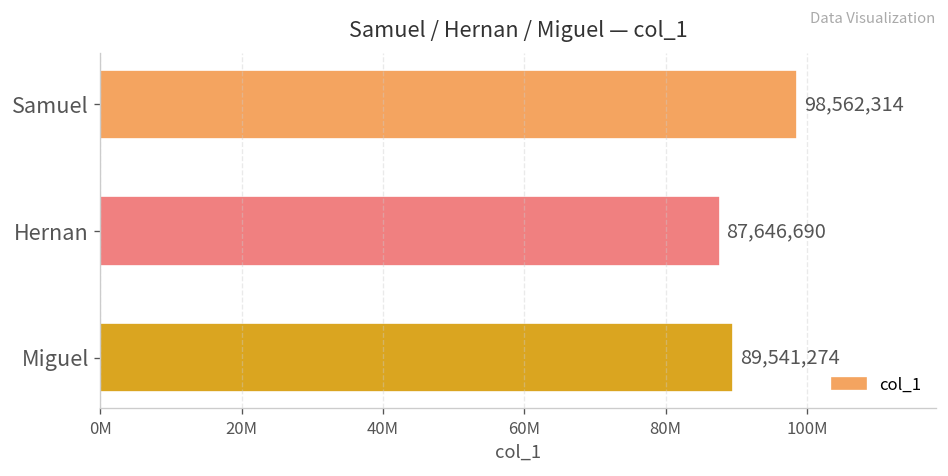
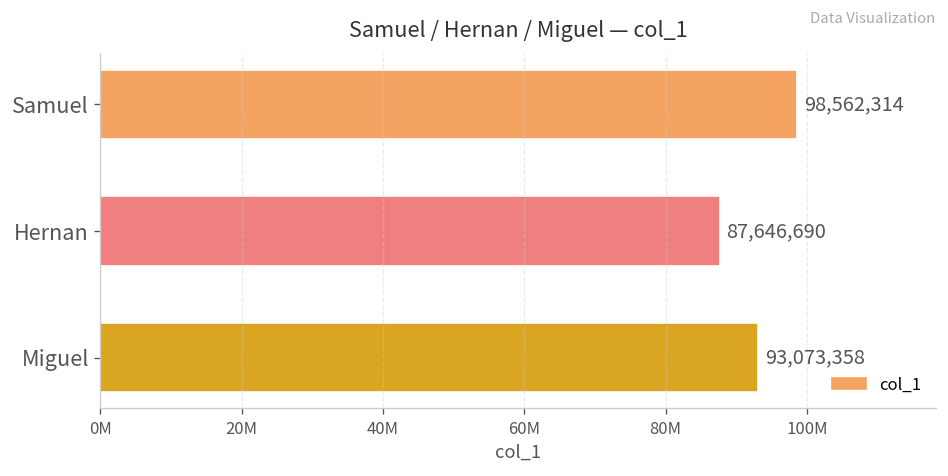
  {
    "Samuel": "98,562,314",
    "Hernan": "87,646,690",
-   "Miguel": "89,541,274"
+   "Miguel": "93,073,358"
  }
